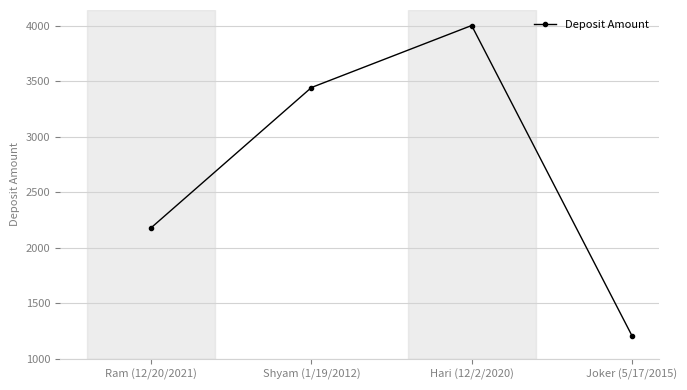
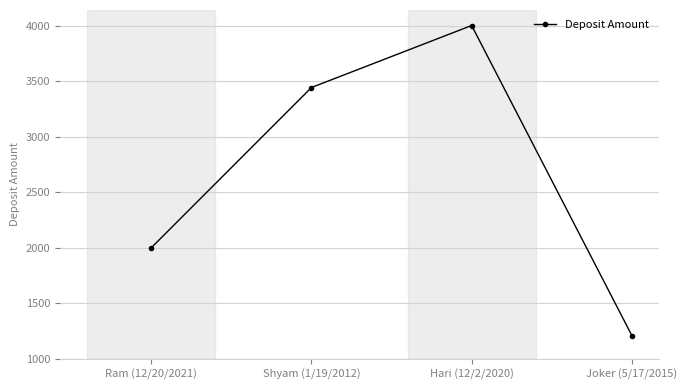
  {
-   "Ram (12/20/2021)": 2180,
+   "Ram (12/20/2021)": 2000,
    "Shyam (1/19/2012)": 3440,
    "Hari (12/2/2020)": 4000,
    "Joker (5/17/2015)": 1210
  }
